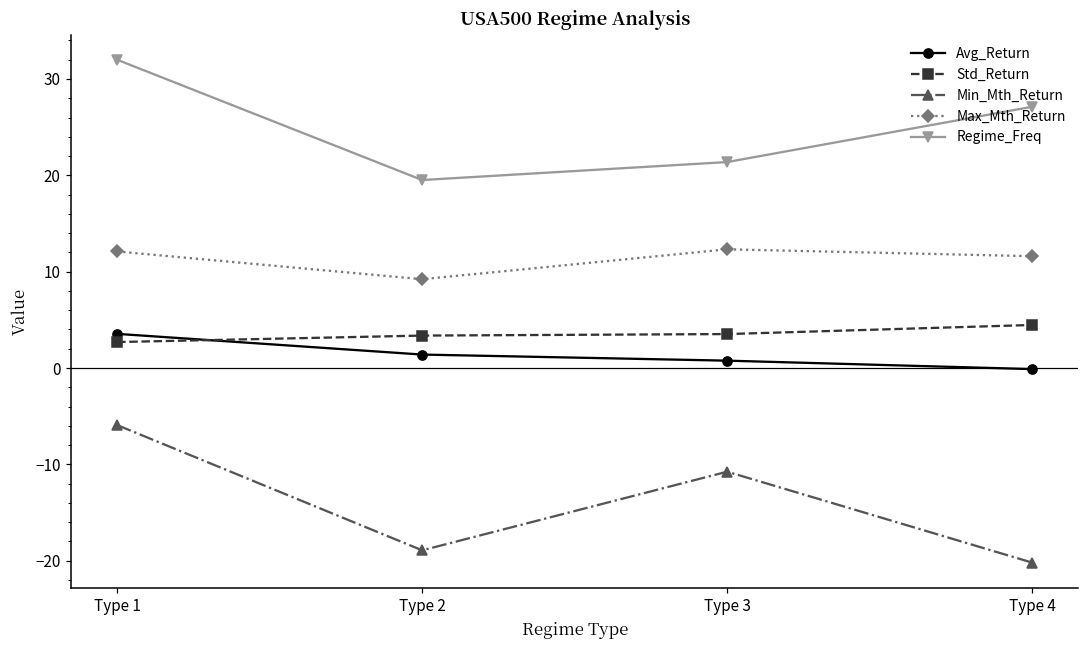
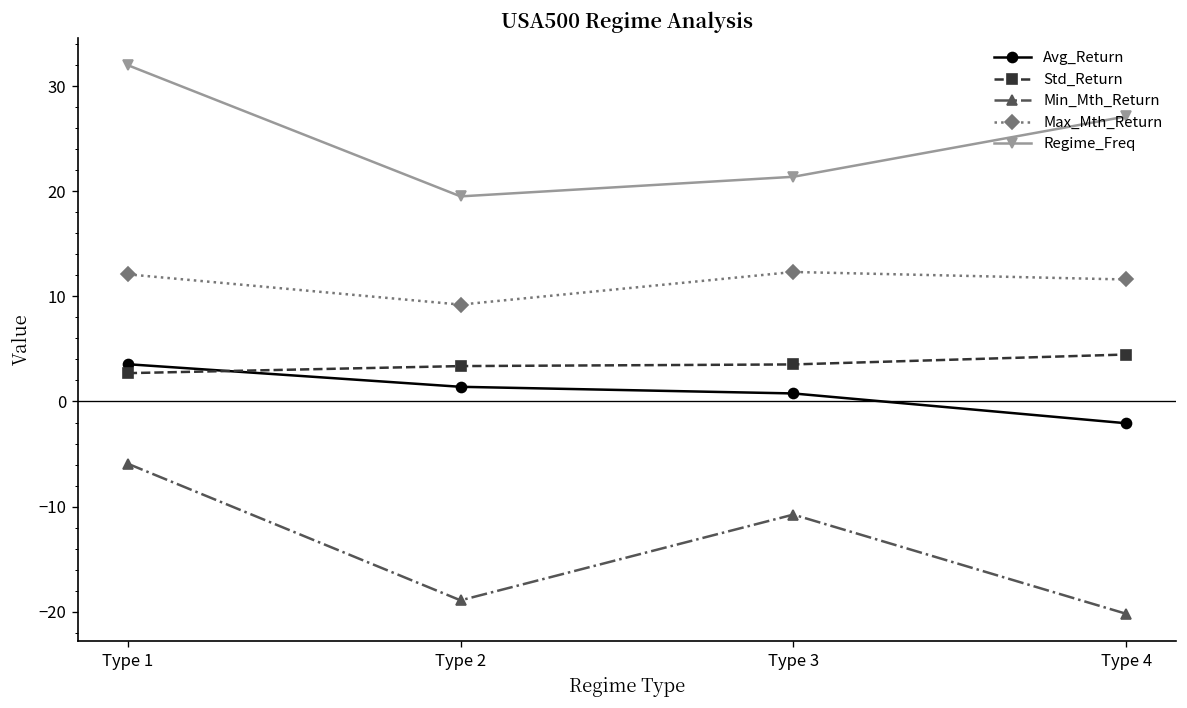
  {
    "Avg_Return": {
      "Type 1": 4,
      "Type 2": 1,
      "Type 3": 1,
-     "Type 4": 0
+     "Type 4": -2
    }
  }
